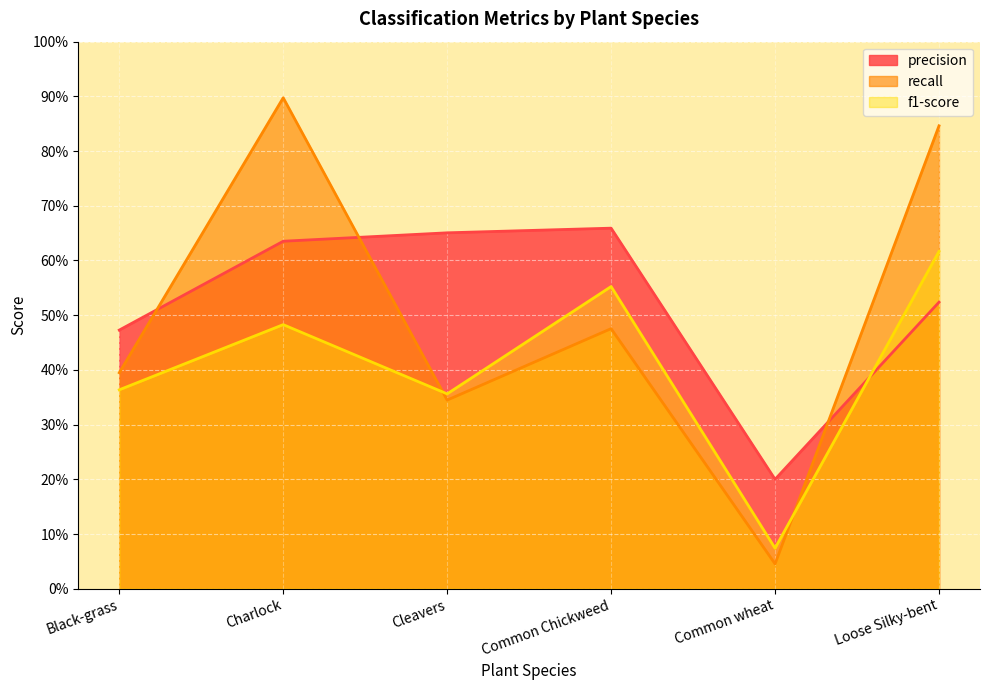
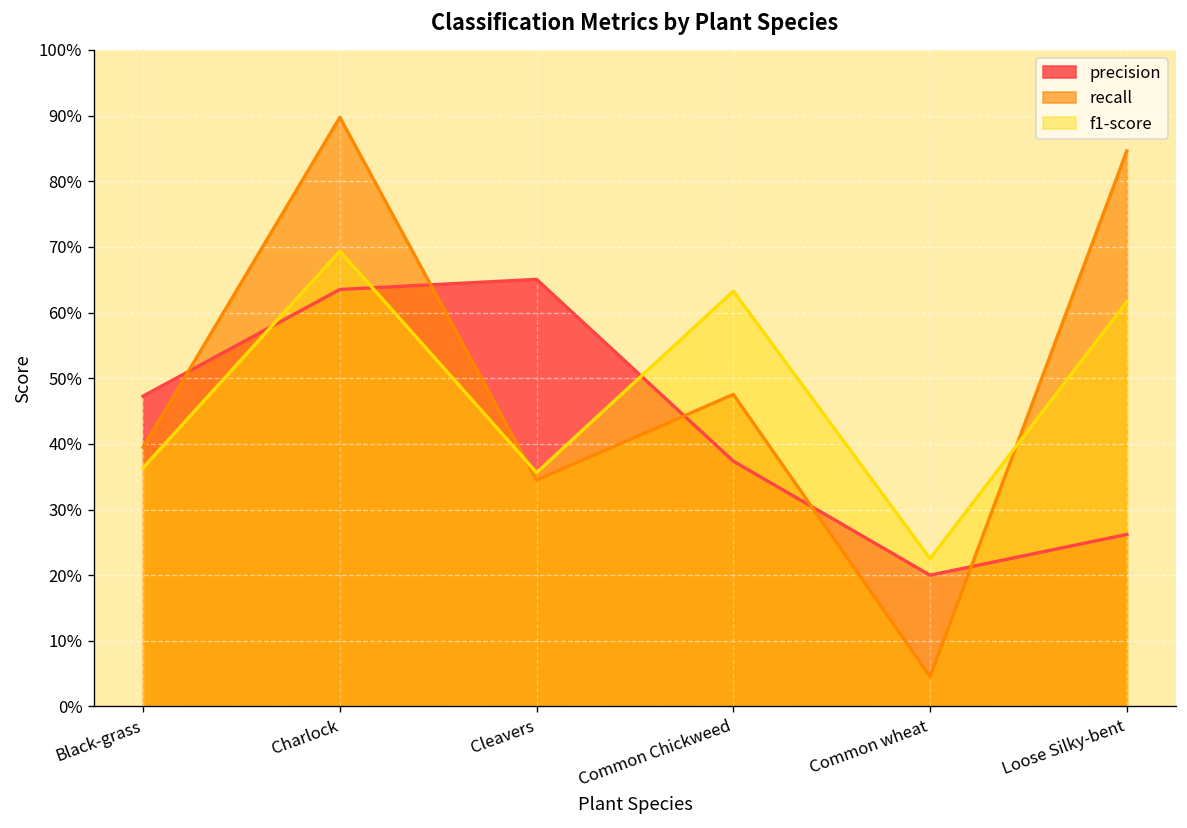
  {
    "precision": {
      "Black-grass": "47%",
      "Charlock": "64%",
      "Cleavers": "65%",
-     "Common Chickweed": "66%",
+     "Common Chickweed": "37%",
      "Common wheat": "20%",
-     "Loose Silky-bent": "52%"
+     "Loose Silky-bent": "26%"
    },
    "recall": {
      "Black-grass": "39%",
      "Charlock": "90%",
      "Cleavers": "34%",
      "Common Chickweed": "48%",
      "Common wheat": "5%",
      "Loose Silky-bent": "85%"
    },
    "f1-score": {
      "Black-grass": "36%",
-     "Charlock": "48%",
+     "Charlock": "69%",
      "Cleavers": "36%",
-     "Common Chickweed": "55%",
-     "Common wheat": "7%",
+     "Common Chickweed": "63%",
+     "Common wheat": "23%",
      "Loose Silky-bent": "62%"
    }
  }
